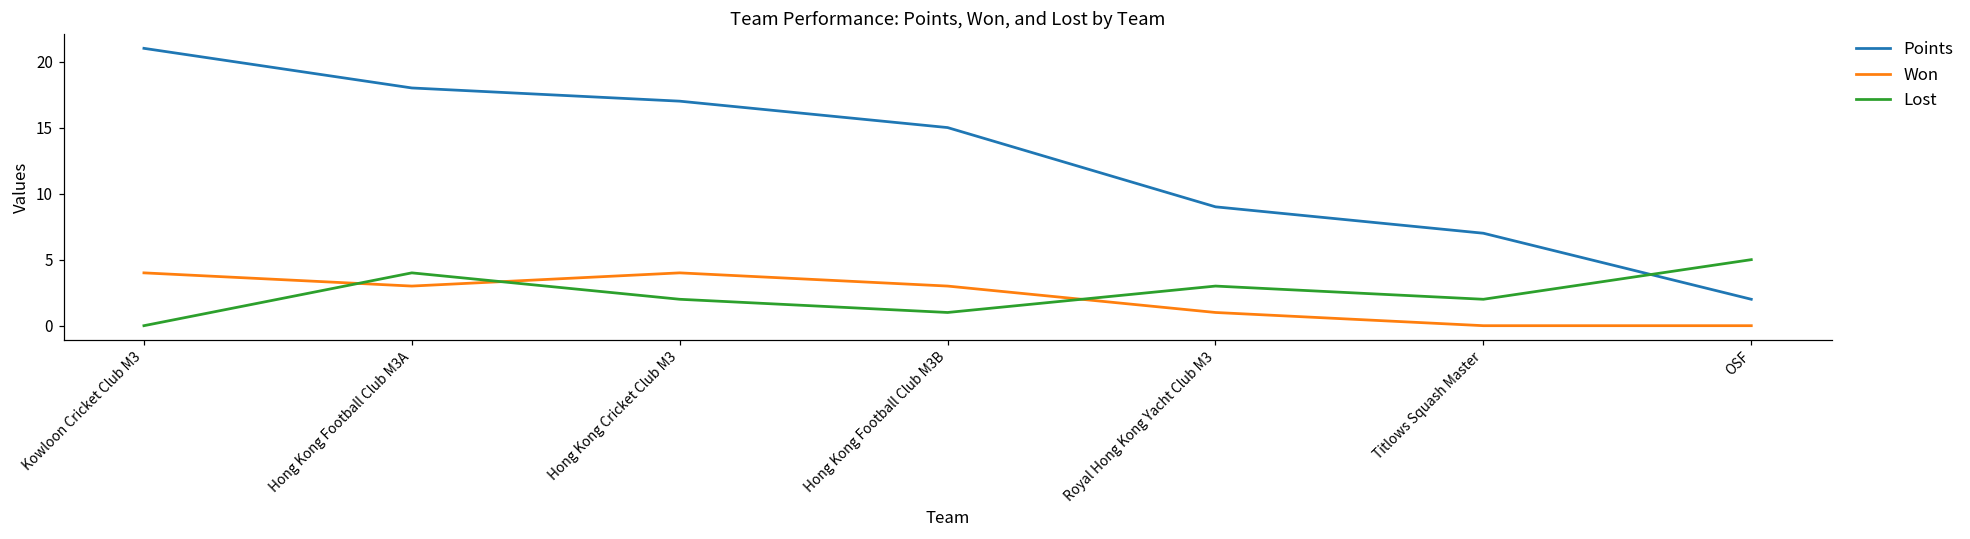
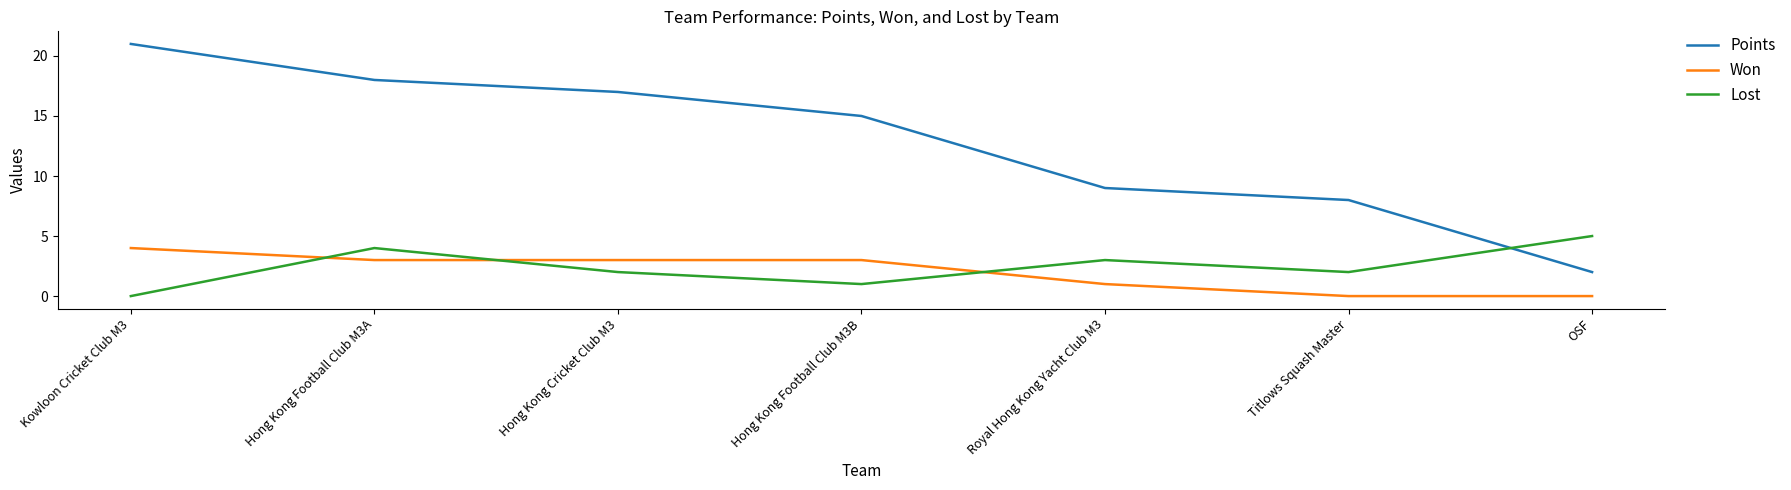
  {
    "Points": {
      "Kowloon Cricket Club M3": 21,
      "Hong Kong Football Club M3A": 18,
      "Hong Kong Cricket Club M3": 17,
      "Hong Kong Football Club M3B": 15,
      "Royal Hong Kong Yacht Club M3": 9,
-     "Titlows Squash Master": 7,
+     "Titlows Squash Master": 8,
      "OSF": 2
    },
    "Won": {
      "Kowloon Cricket Club M3": 4,
      "Hong Kong Football Club M3A": 3,
-     "Hong Kong Cricket Club M3": 4,
+     "Hong Kong Cricket Club M3": 3,
      "Hong Kong Football Club M3B": 3,
      "Royal Hong Kong Yacht Club M3": 1,
      "Titlows Squash Master": 0,
      "OSF": 0
    },
    "Lost": {
      "Kowloon Cricket Club M3": 0,
      "Hong Kong Football Club M3A": 4,
      "Hong Kong Cricket Club M3": 2,
      "Hong Kong Football Club M3B": 1,
      "Royal Hong Kong Yacht Club M3": 3,
      "Titlows Squash Master": 2,
      "OSF": 5
    }
  }
